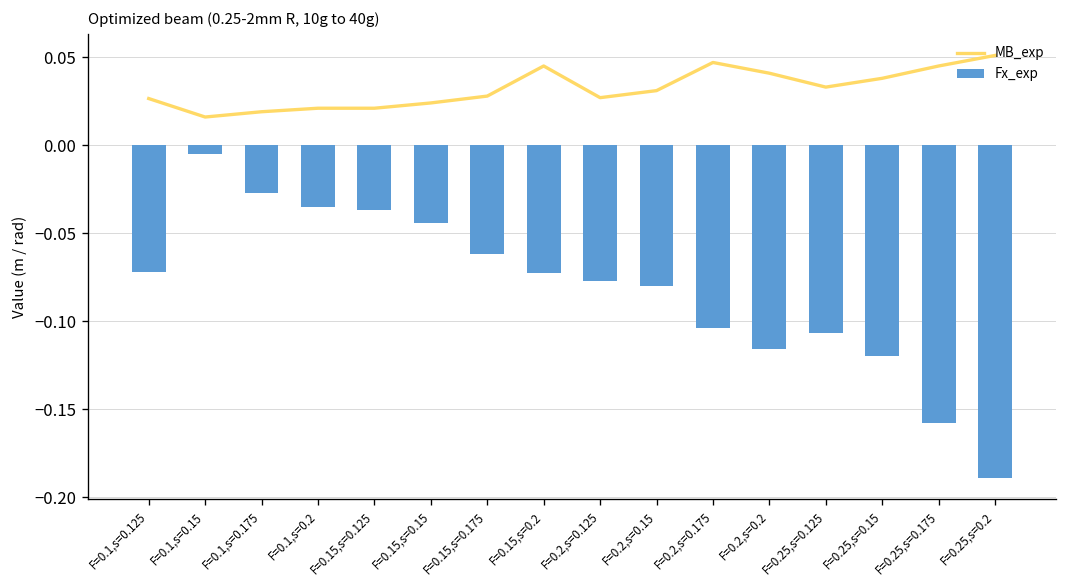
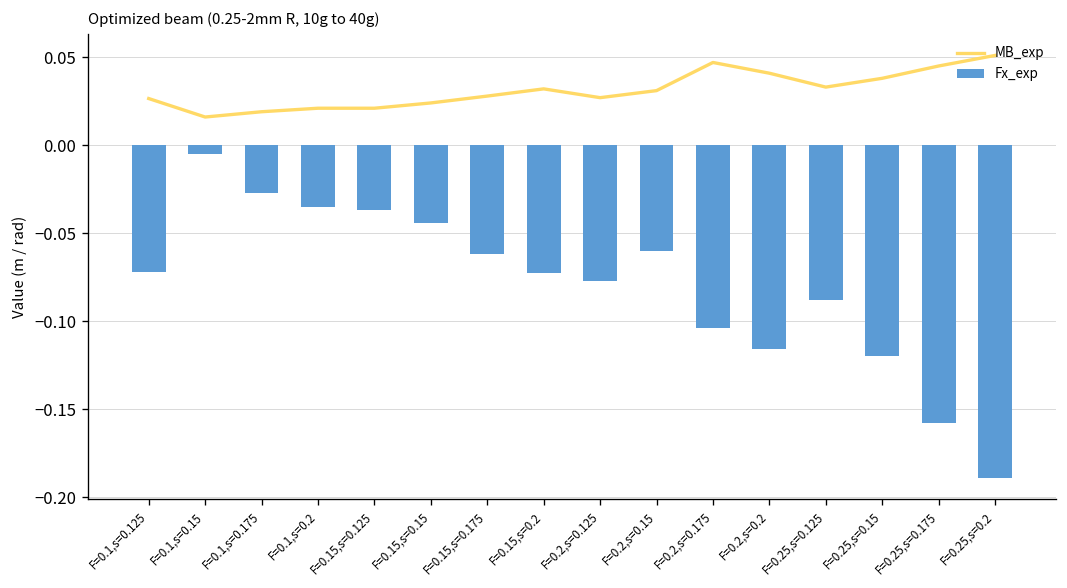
  {
    "MB_exp": {
      "F=0.1,s=0.125": 0.027,
      "F=0.1,s=0.15": 0.016,
      "F=0.1,s=0.175": 0.019,
      "F=0.1,s=0.2": 0.021,
      "F=0.15,s=0.125": 0.021,
      "F=0.15,s=0.15": 0.024,
      "F=0.15,s=0.175": 0.028,
-     "F=0.15,s=0.2": 0.045,
+     "F=0.15,s=0.2": 0.032,
      "F=0.2,s=0.125": 0.027,
      "F=0.2,s=0.15": 0.031,
      "F=0.2,s=0.175": 0.047,
      "F=0.2,s=0.2": 0.041,
      "F=0.25,s=0.125": 0.033,
      "F=0.25,s=0.15": 0.038,
      "F=0.25,s=0.175": 0.045,
      "F=0.25,s=0.2": 0.051
    },
    "Fx_exp": {
      "F=0.1,s=0.125": -0.072,
      "F=0.1,s=0.15": -0.005,
      "F=0.1,s=0.175": -0.027,
      "F=0.1,s=0.2": -0.035,
      "F=0.15,s=0.125": -0.037,
      "F=0.15,s=0.15": -0.044,
      "F=0.15,s=0.175": -0.062,
      "F=0.15,s=0.2": -0.073,
      "F=0.2,s=0.125": -0.077,
-     "F=0.2,s=0.15": -0.08,
+     "F=0.2,s=0.15": -0.06,
      "F=0.2,s=0.175": -0.104,
      "F=0.2,s=0.2": -0.116,
-     "F=0.25,s=0.125": -0.107,
+     "F=0.25,s=0.125": -0.088,
      "F=0.25,s=0.15": -0.120,
      "F=0.25,s=0.175": -0.158,
      "F=0.25,s=0.2": -0.189
    }
  }
